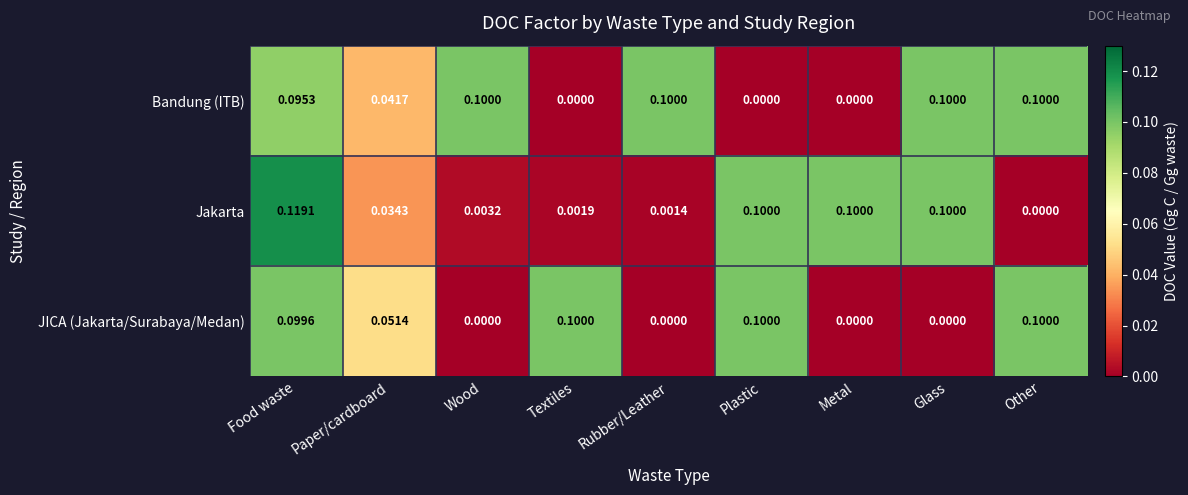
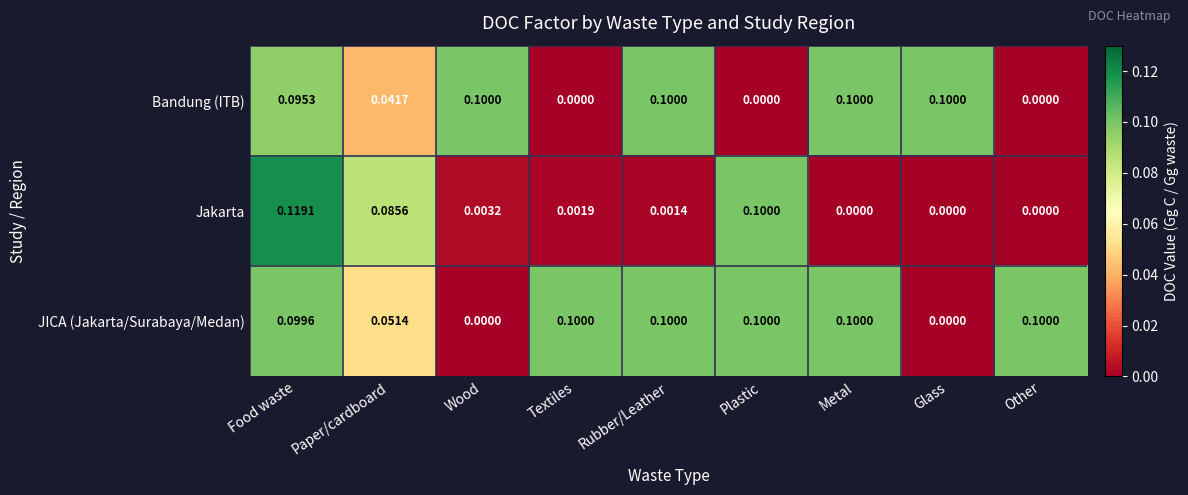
  {
    "Bandung (ITB)": {
      "Food waste": 0.0953,
      "Paper/cardboard": 0.0417,
      "Wood": 0.1000,
      "Textiles": 0.0000,
      "Rubber/Leather": 0.1000,
      "Plastic": 0.0000,
-     "Metal": 0.0000,
+     "Metal": 0.1000,
      "Glass": 0.1000,
-     "Other": 0.1000
+     "Other": 0.0000
    },
    "Jakarta": {
      "Food waste": 0.1191,
-     "Paper/cardboard": 0.0343,
+     "Paper/cardboard": 0.0856,
      "Wood": 0.0032,
      "Textiles": 0.0019,
      "Rubber/Leather": 0.0014,
      "Plastic": 0.1000,
-     "Metal": 0.1000,
-     "Glass": 0.1000,
+     "Metal": 0.0000,
+     "Glass": 0.0000,
      "Other": 0.0000
    },
    "JICA (Jakarta/Surabaya/Medan)": {
      "Food waste": 0.0996,
      "Paper/cardboard": 0.0514,
      "Wood": 0.0000,
      "Textiles": 0.1000,
-     "Rubber/Leather": 0.0000,
+     "Rubber/Leather": 0.1000,
      "Plastic": 0.1000,
-     "Metal": 0.0000,
+     "Metal": 0.1000,
      "Glass": 0.0000,
      "Other": 0.1000
    }
  }
